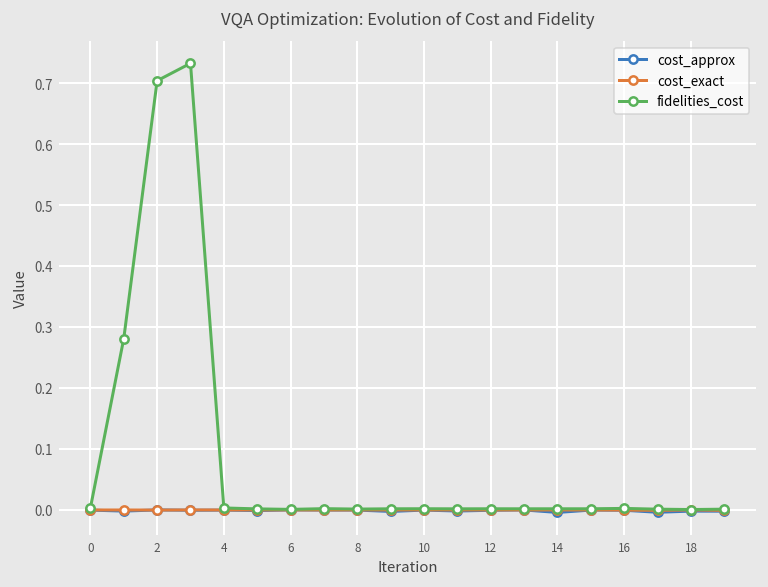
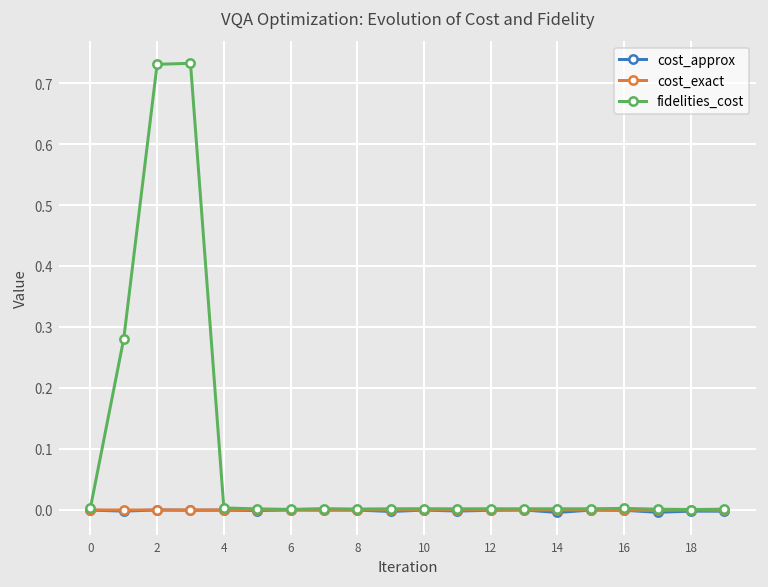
  {
    "fidelities_cost": {
-     "2": 0.70
+     "2": 0.73
    }
  }
